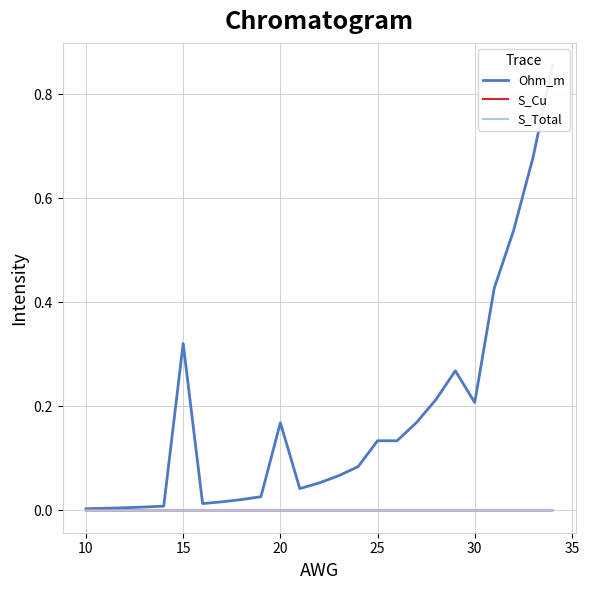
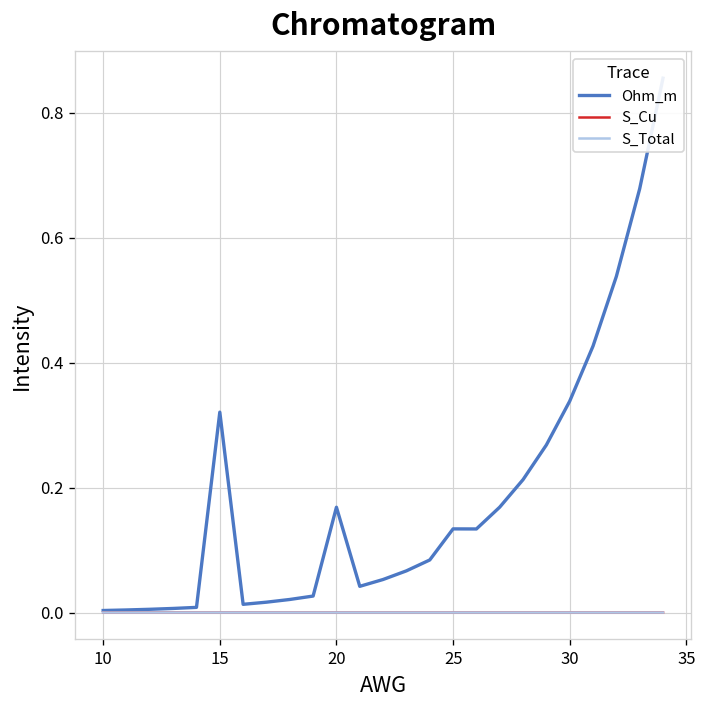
  {
    "Ohm_m": {
      "15": 0.32,
      "20": 0.17,
      "25": 0.13,
-     "30": 0.21
+     "30": 0.34
    },
    "S_Total": {
      "15": 0.00,
      "20": 0.00,
      "25": 0.00,
      "30": 0.00
    }
  }
